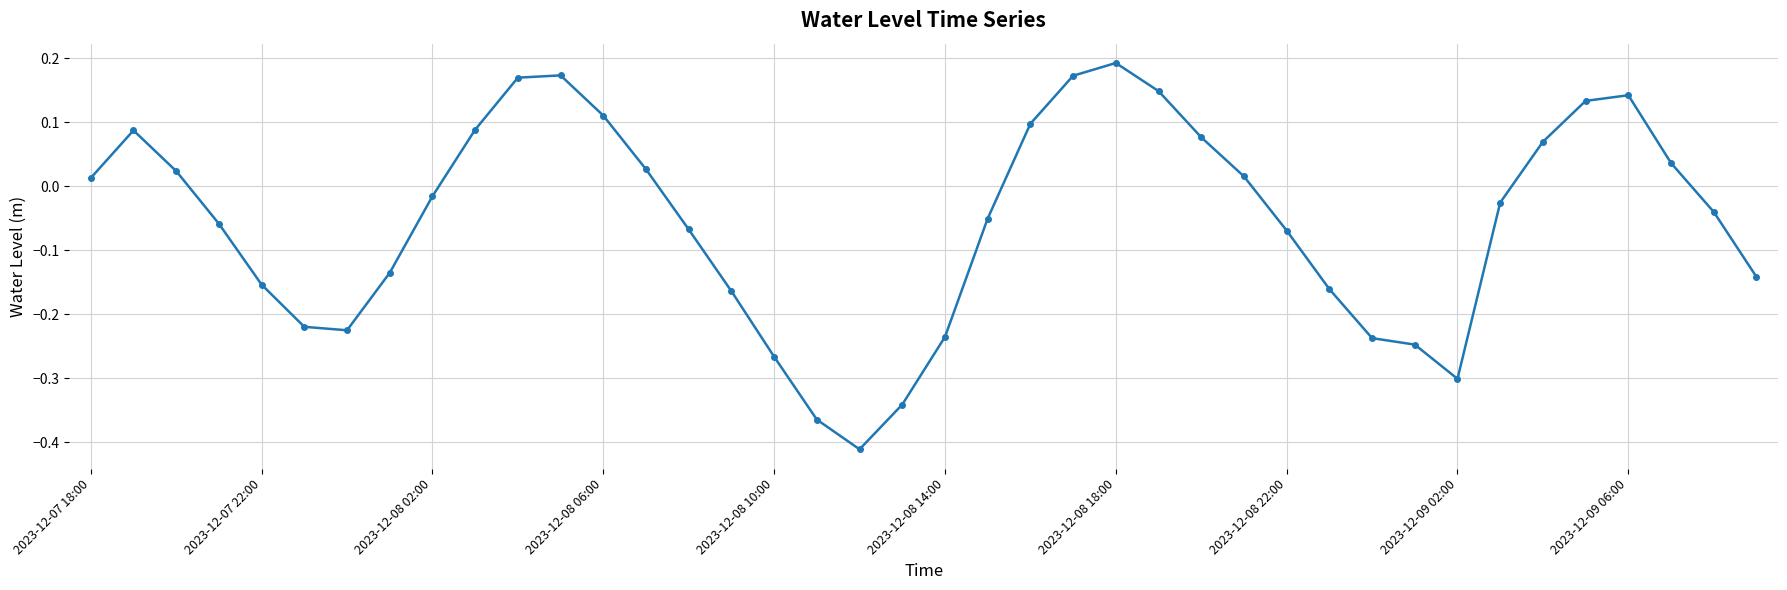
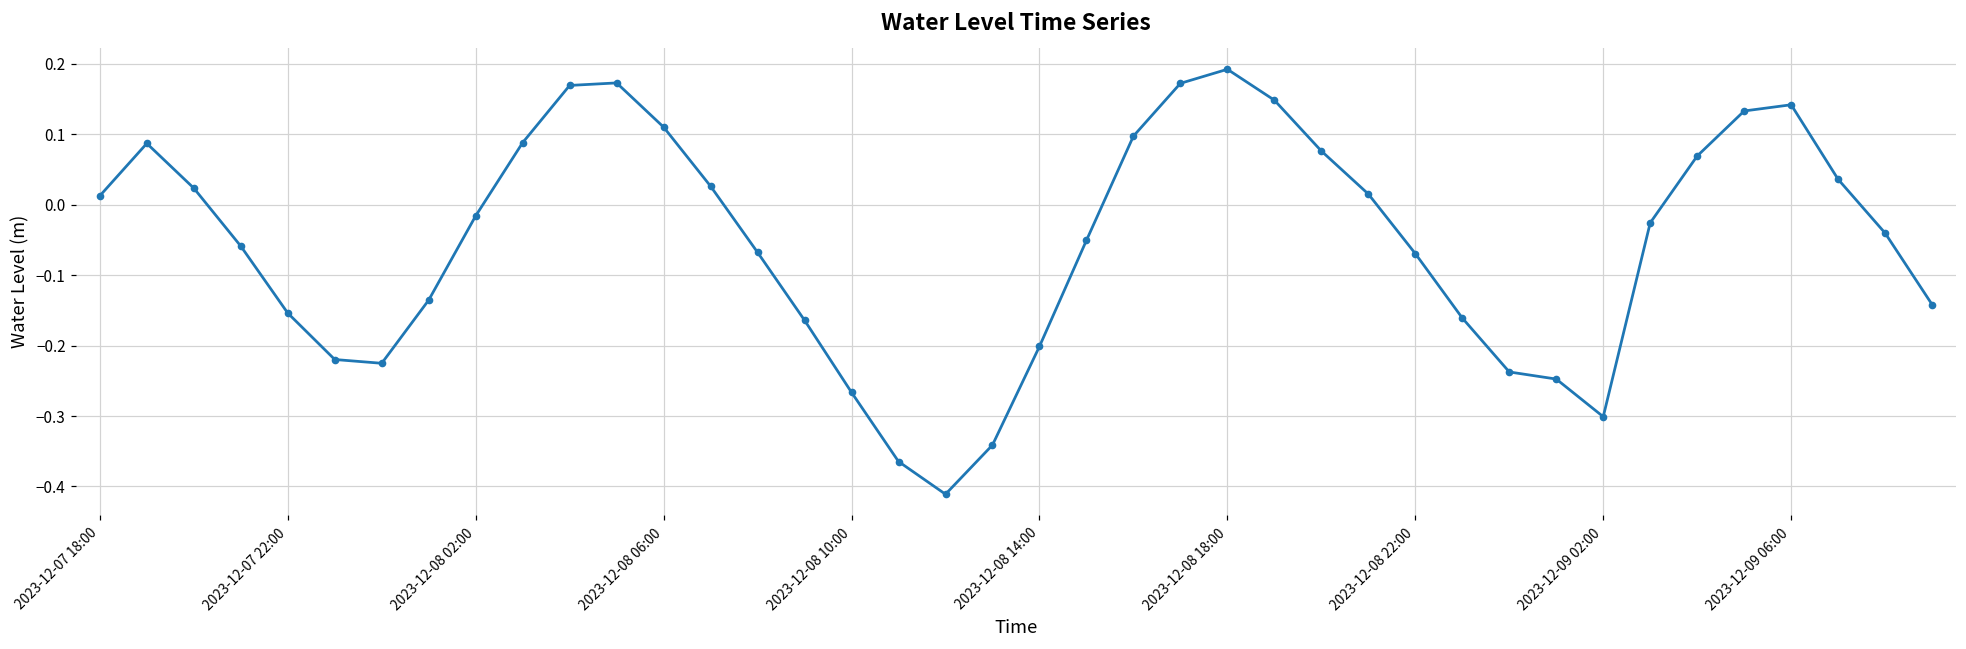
  {
    "2023-12-07 18:00": 0.01,
    "2023-12-07 22:00": -0.15,
    "2023-12-08 02:00": -0.02,
    "2023-12-08 06:00": 0.11,
    "2023-12-08 10:00": -0.27,
-   "2023-12-08 14:00": -0.24,
+   "2023-12-08 14:00": -0.20,
    "2023-12-08 18:00": 0.19,
    "2023-12-08 22:00": -0.07,
    "2023-12-09 02:00": -0.30,
    "2023-12-09 06:00": 0.14
  }
